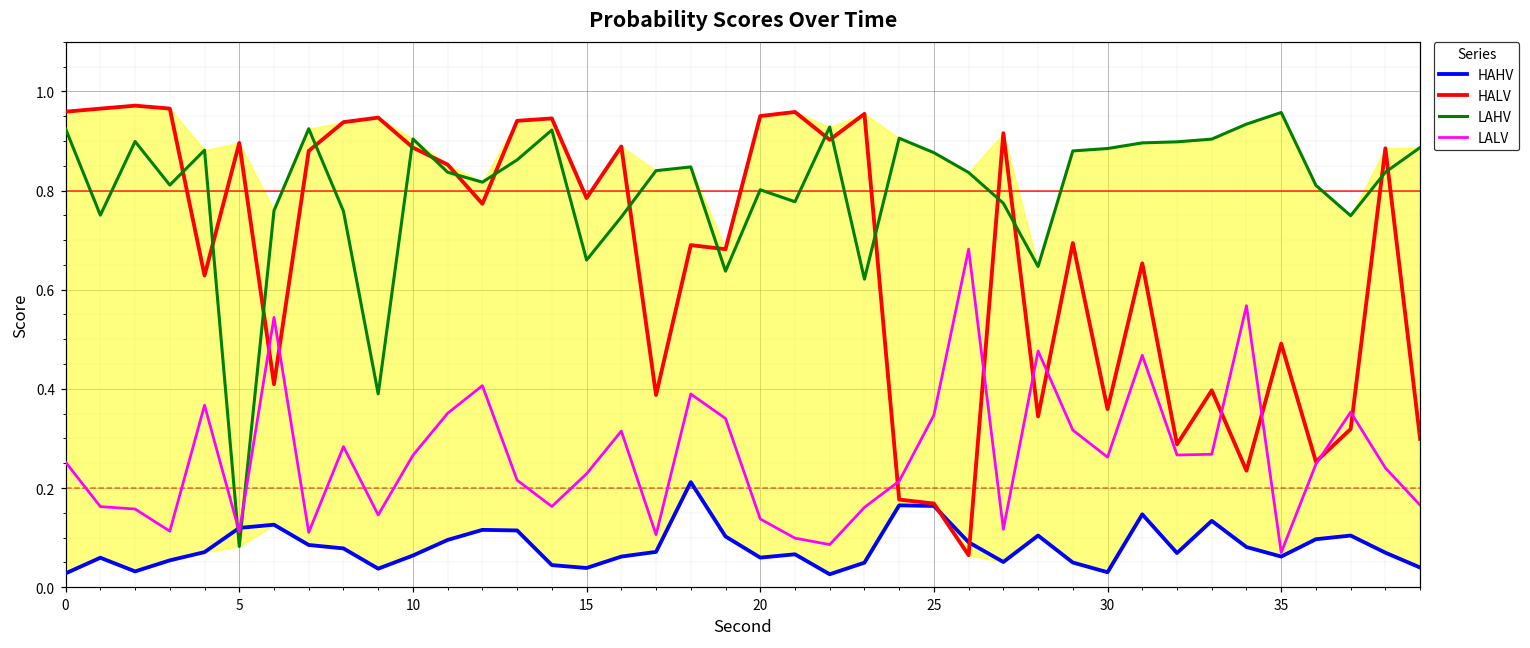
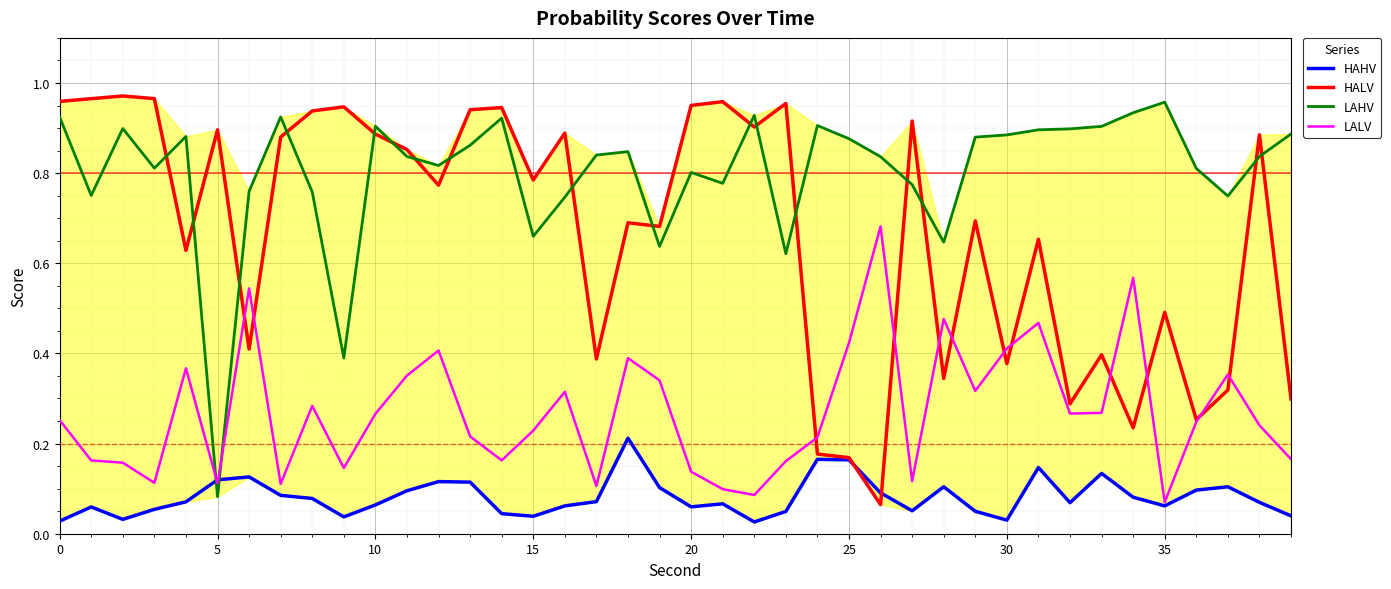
  {
    "HAHV": {
      "0": 0.03,
      "5": 0.12,
      "10": 0.06,
      "15": 0.04,
      "20": 0.06,
      "30": 0.03,
      "35": 0.06
    },
    "HALV": {
      "10": 0.89,
-     "30": 0.36,
+     "30": 0.38,
      "35": 0.49
    },
    "LAHV": {
      "0": 0.92,
      "5": 0.08,
      "15": 0.66,
      "20": 0.80
    },
    "LALV": {
      "0": 0.25,
      "5": 0.11,
      "10": 0.27,
      "15": 0.23,
      "20": 0.14,
-     "25": 0.35,
-     "30": 0.26,
+     "25": 0.42,
+     "30": 0.41,
      "35": 0.07
    }
  }
